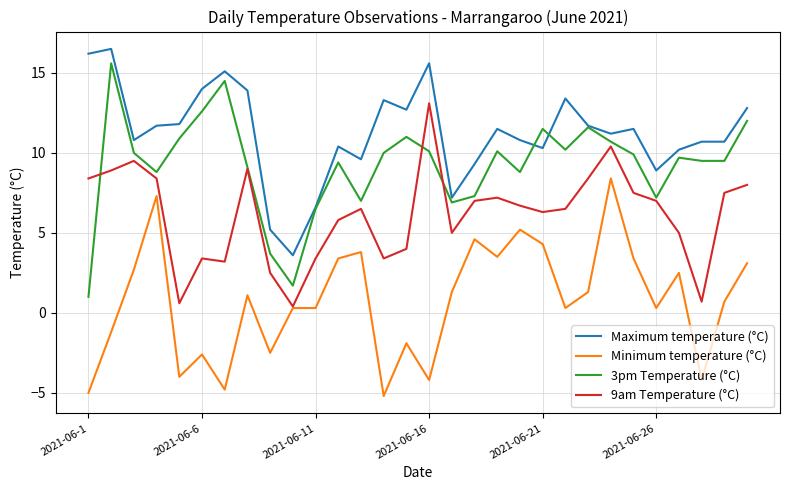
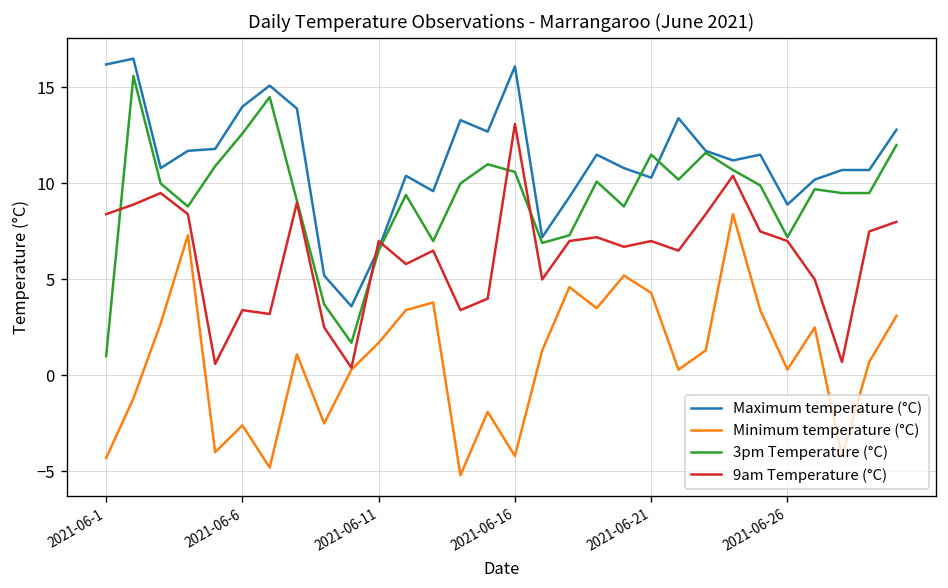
  {
    "Maximum temperature (°C)": {
      "2021-06-1": 16.2,
      "2021-06-6": 14.0,
-     "2021-06-16": 15.6,
+     "2021-06-16": 16.1,
      "2021-06-21": 10.3,
      "2021-06-26": 8.9
    },
    "Minimum temperature (°C)": {
-     "2021-06-1": -5.0,
+     "2021-06-1": -4.3,
      "2021-06-6": -2.6,
-     "2021-06-11": 0.3,
+     "2021-06-11": 1.7,
      "2021-06-16": -4.2,
      "2021-06-21": 4.3,
      "2021-06-26": 0.3
    },
    "3pm Temperature (°C)": {
      "2021-06-1": 1.0,
      "2021-06-6": 12.6,
-     "2021-06-16": 10.1,
+     "2021-06-16": 10.6,
      "2021-06-21": 11.5,
      "2021-06-26": 7.2
    },
    "9am Temperature (°C)": {
      "2021-06-1": 8.4,
      "2021-06-6": 3.4,
-     "2021-06-11": 3.4,
+     "2021-06-11": 7.0,
      "2021-06-16": 13.1,
-     "2021-06-21": 6.3,
+     "2021-06-21": 7.0,
      "2021-06-26": 7.0
    }
  }
